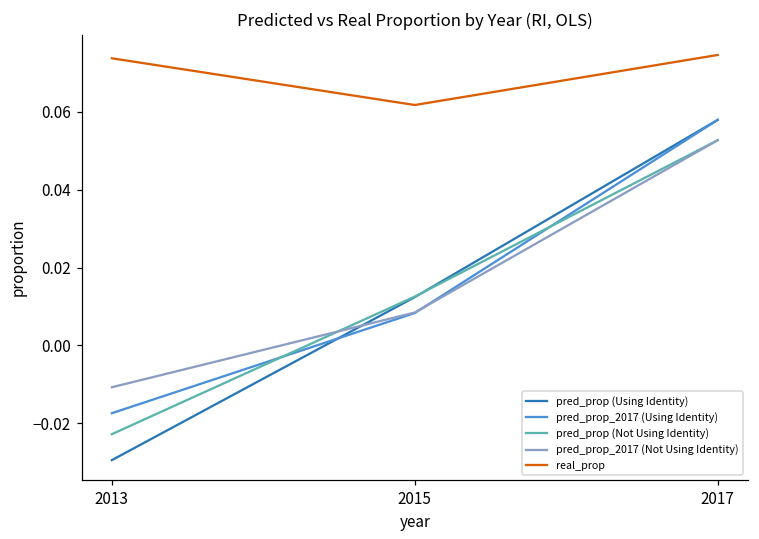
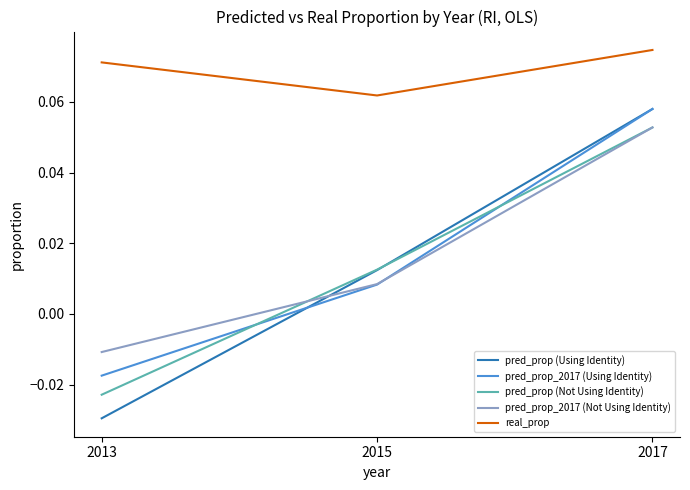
  {
    "real_prop": {
-     "2013": 0.074,
+     "2013": 0.071,
      "2015": 0.062,
      "2017": 0.075
    }
  }
